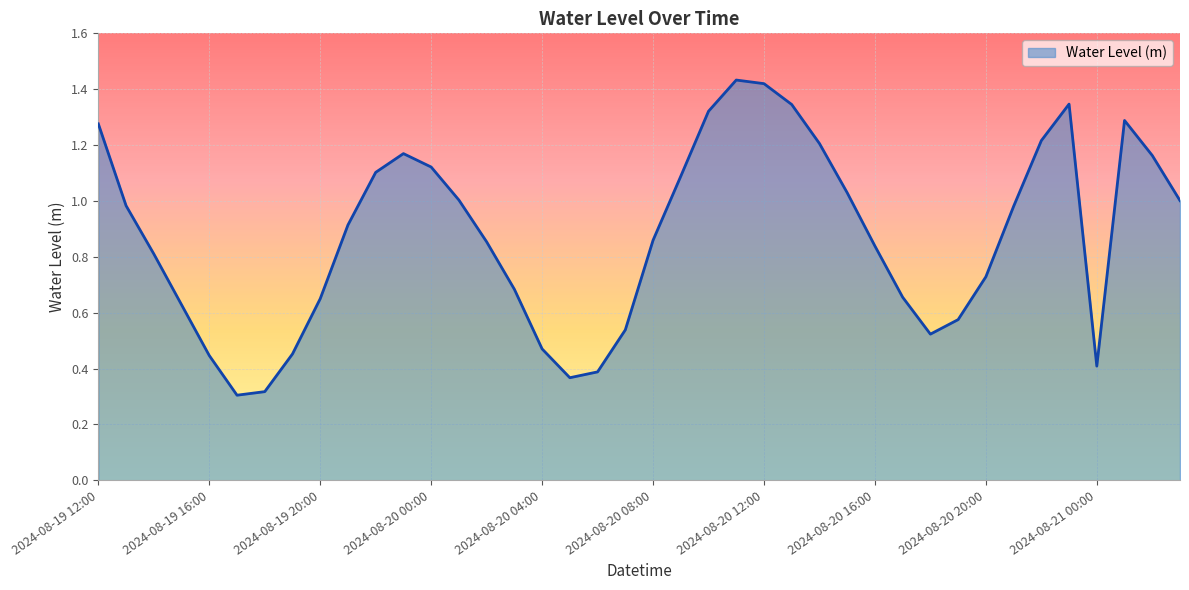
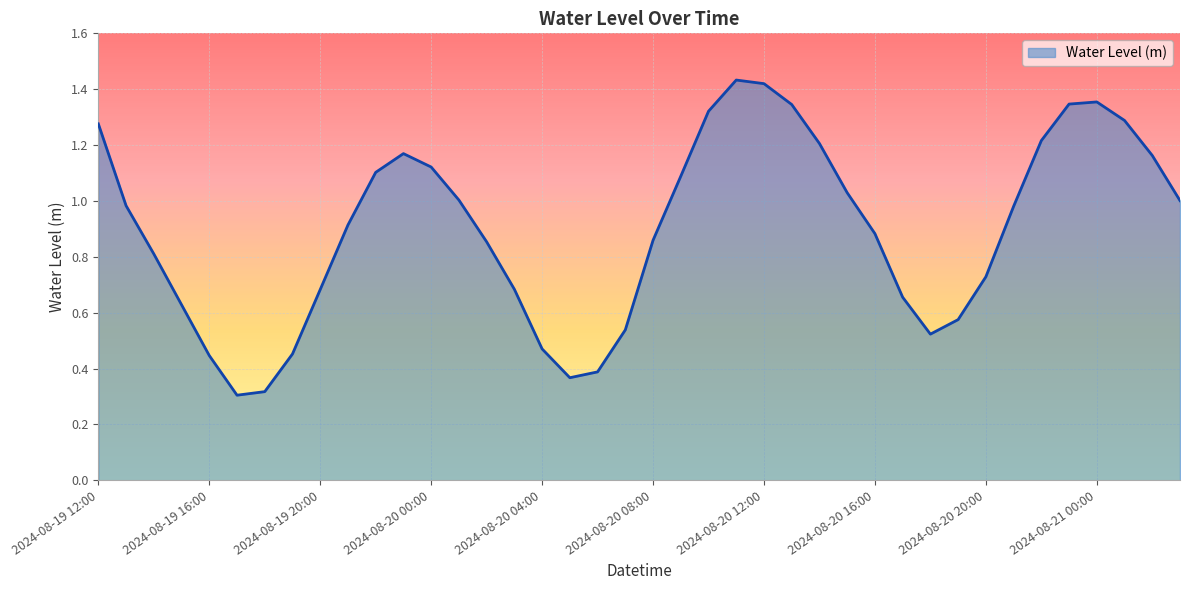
  {
    "2024-08-19 12:00": 1.28,
    "2024-08-19 16:00": 0.45,
-   "2024-08-19 20:00": 0.65,
+   "2024-08-19 20:00": 0.68,
    "2024-08-20 00:00": 1.12,
    "2024-08-20 04:00": 0.47,
    "2024-08-20 08:00": 0.86,
    "2024-08-20 12:00": 1.42,
-   "2024-08-20 16:00": 0.84,
+   "2024-08-20 16:00": 0.88,
    "2024-08-20 20:00": 0.73,
-   "2024-08-21 00:00": 0.41
+   "2024-08-21 00:00": 1.35
  }
